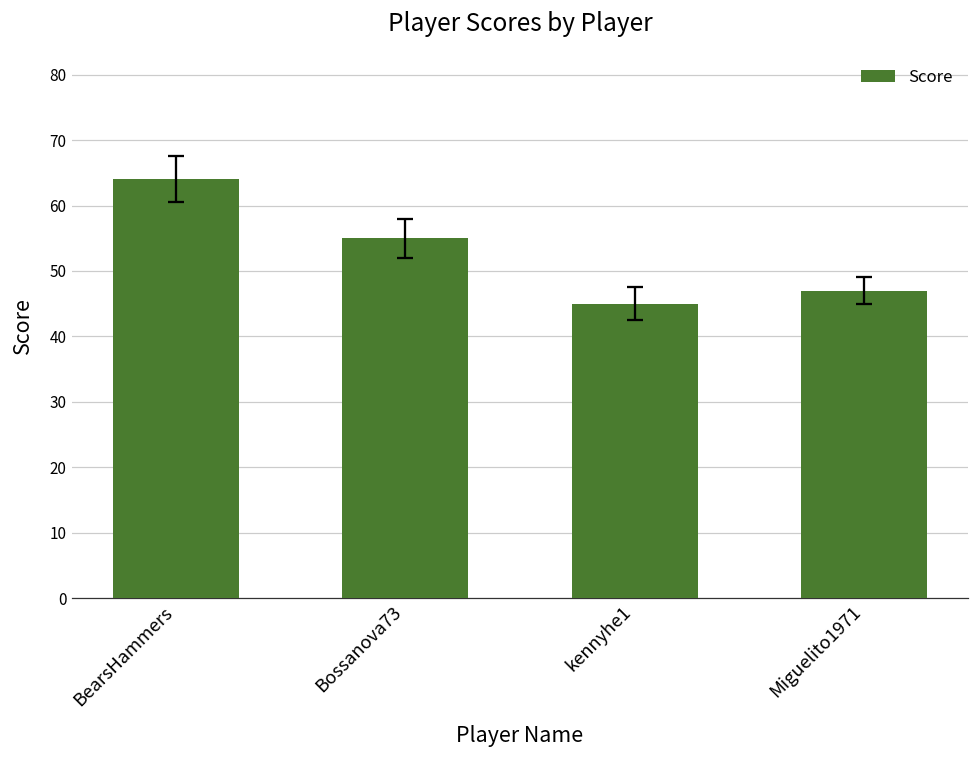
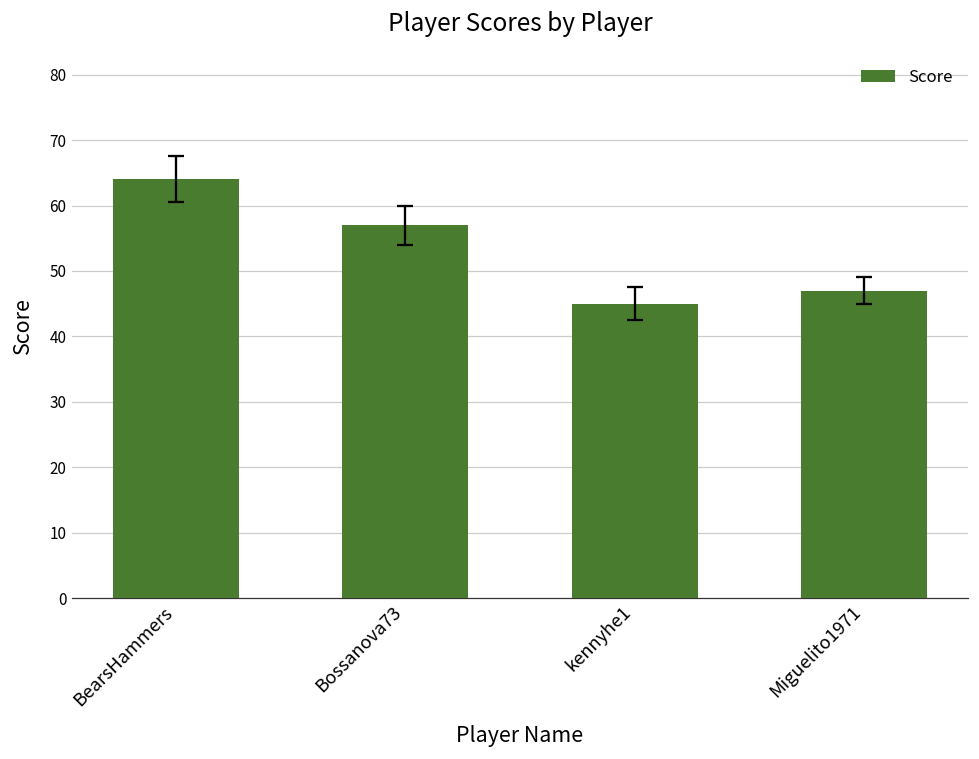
  {
    "Score": {
      "BearsHammers": 64,
-     "Bossanova73": 55,
+     "Bossanova73": 57,
      "kennyhe1": 45,
      "Miguelito1971": 47
    }
  }
